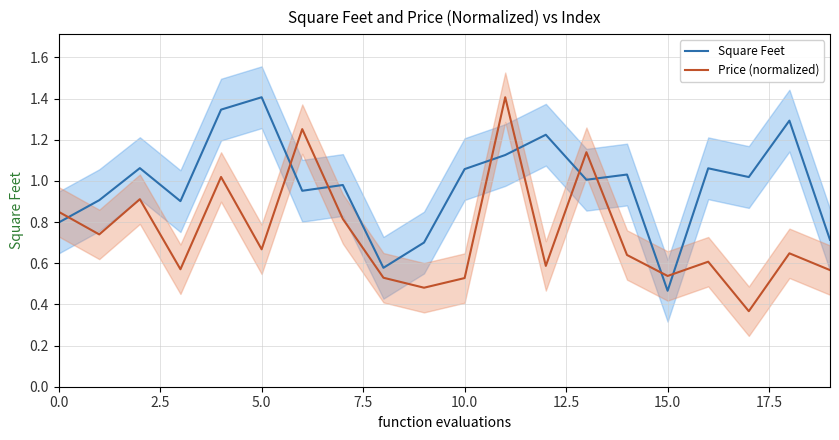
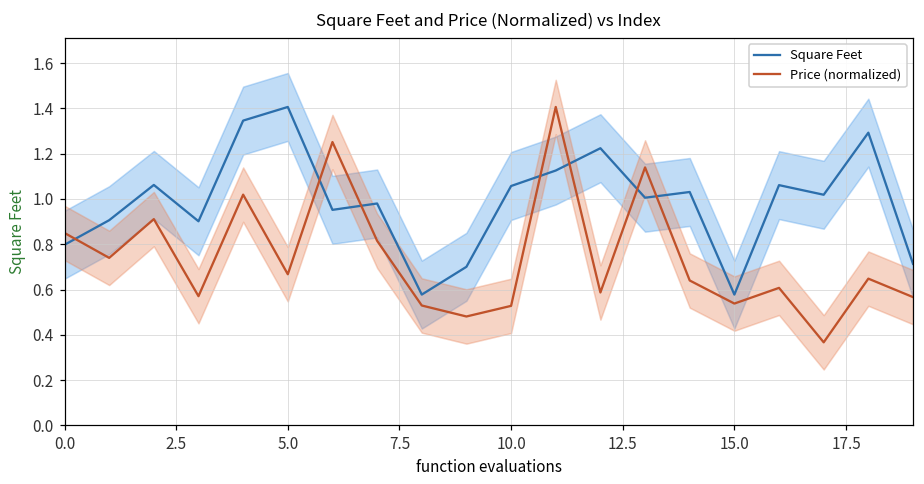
  {
    "Square Feet": {
      "0.0": 0.80,
      "5.0": 1.41,
      "10.0": 1.06,
-     "15.0": 0.47
+     "15.0": 0.58
    },
    "Price (normalized)": {
      "0.0": 0.85,
      "5.0": 0.67,
      "10.0": 0.53,
      "15.0": 0.54
    }
  }
